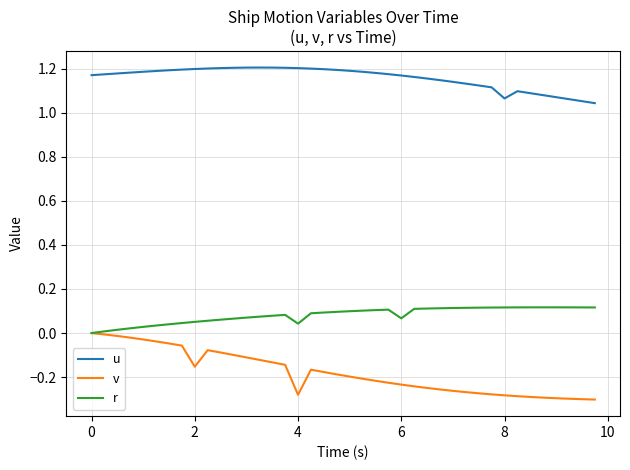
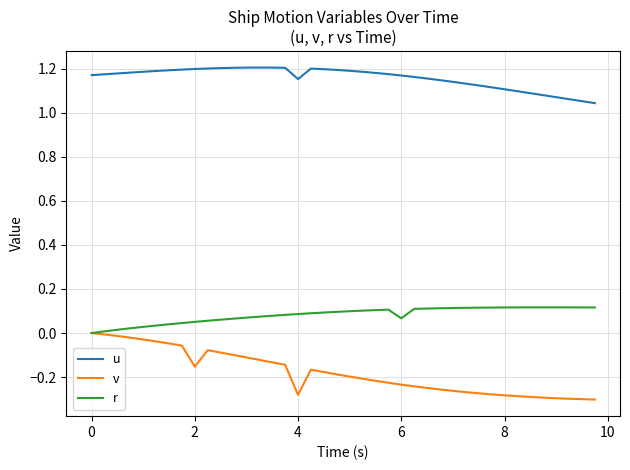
  {
    "u": {
      "0": 1.17,
      "2": 1.20,
-     "4": 1.20,
+     "4": 1.15,
      "6": 1.17,
-     "8": 1.06
+     "8": 1.11
    },
    "v": {
      "2": -0.15,
      "4": -0.28,
      "6": -0.23,
      "8": -0.28
    },
    "r": {
      "2": 0.05,
-     "4": 0.04,
+     "4": 0.09,
      "6": 0.07,
      "8": 0.12
    }
  }
